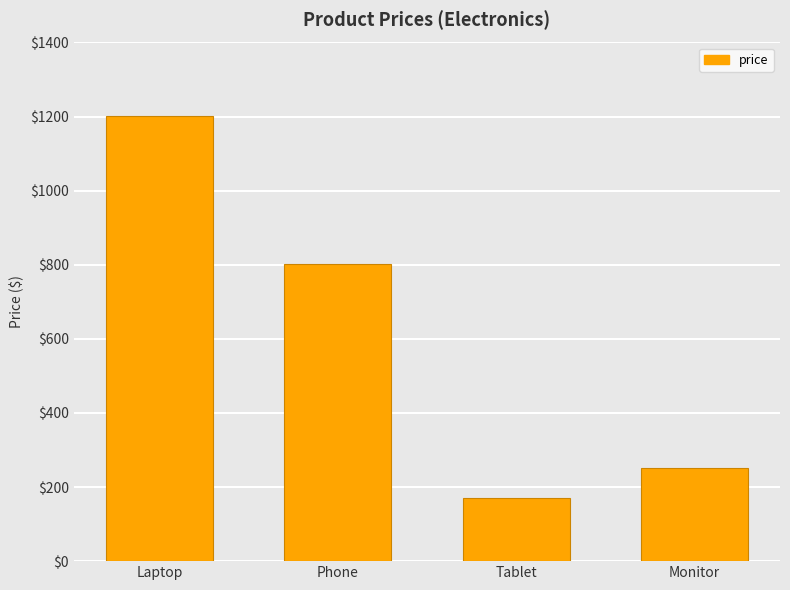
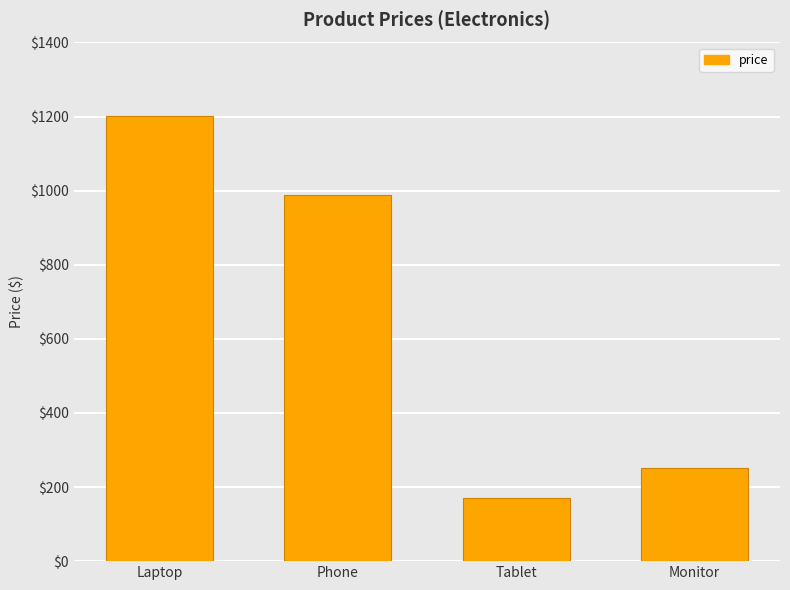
  {
    "Laptop": "$1200",
-   "Phone": "$800",
+   "Phone": "$990",
    "Tablet": "$170",
    "Monitor": "$250"
  }
